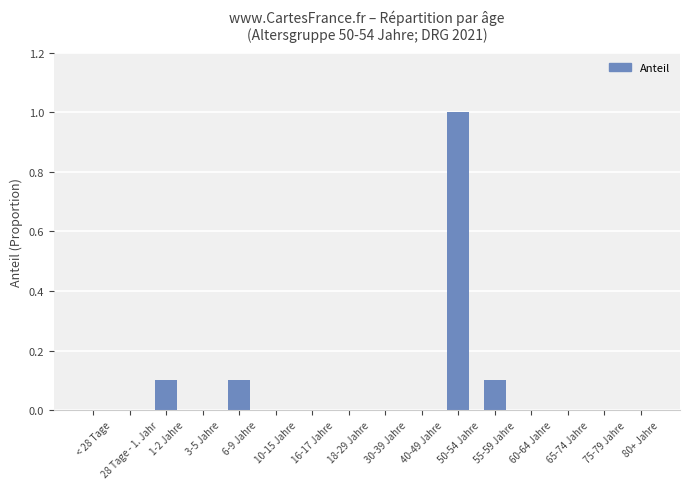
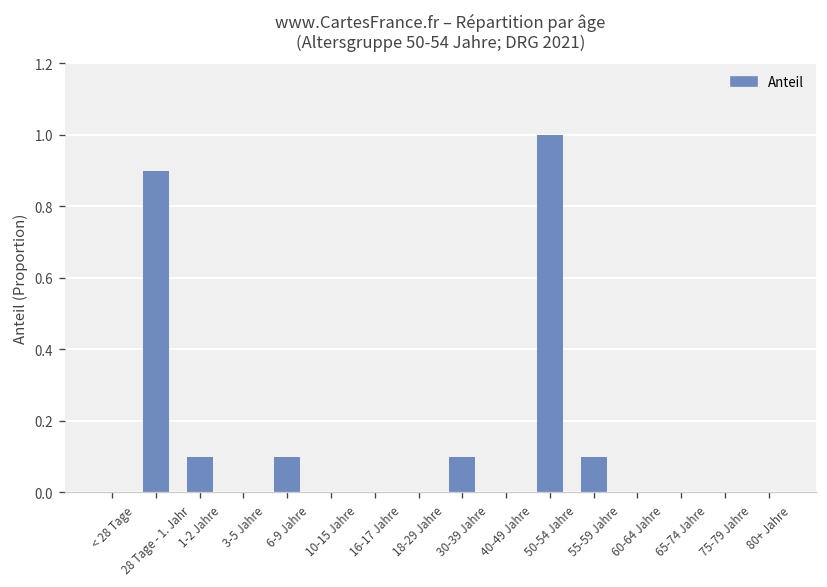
  {
    "< 28 Tage": 0.0,
-   "28 Tage - 1. Jahr": 0.0,
+   "28 Tage - 1. Jahr": 0.9,
    "1-2 Jahre": 0.1,
    "3-5 Jahre": 0.0,
    "6-9 Jahre": 0.1,
    "10-15 Jahre": 0.0,
    "16-17 Jahre": 0.0,
    "18-29 Jahre": 0.0,
-   "30-39 Jahre": 0.0,
+   "30-39 Jahre": 0.1,
    "40-49 Jahre": 0.0,
    "50-54 Jahre": 1.0,
    "55-59 Jahre": 0.1,
    "60-64 Jahre": 0.0,
    "65-74 Jahre": 0.0,
    "75-79 Jahre": 0.0,
    "80+ Jahre": 0.0
  }
